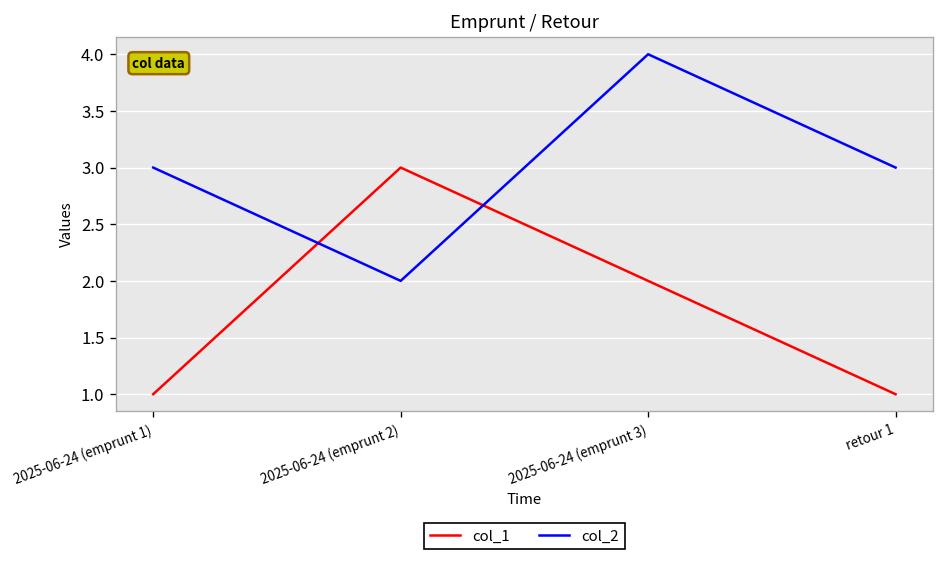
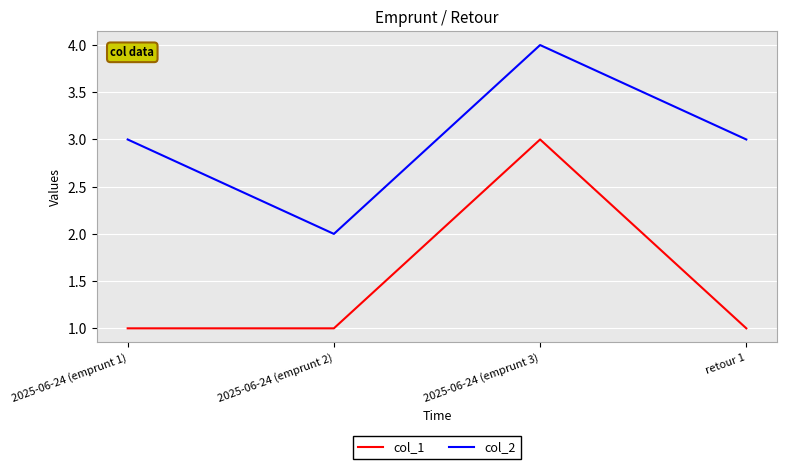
  {
    "col_1": {
      "2025-06-24 (emprunt 1)": 1,
-     "2025-06-24 (emprunt 2)": 3,
-     "2025-06-24 (emprunt 3)": 2,
+     "2025-06-24 (emprunt 2)": 1,
+     "2025-06-24 (emprunt 3)": 3,
      "retour 1": 1
    },
    "col_2": {
      "2025-06-24 (emprunt 1)": 3,
      "2025-06-24 (emprunt 2)": 2,
      "2025-06-24 (emprunt 3)": 4,
      "retour 1": 3
    }
  }
